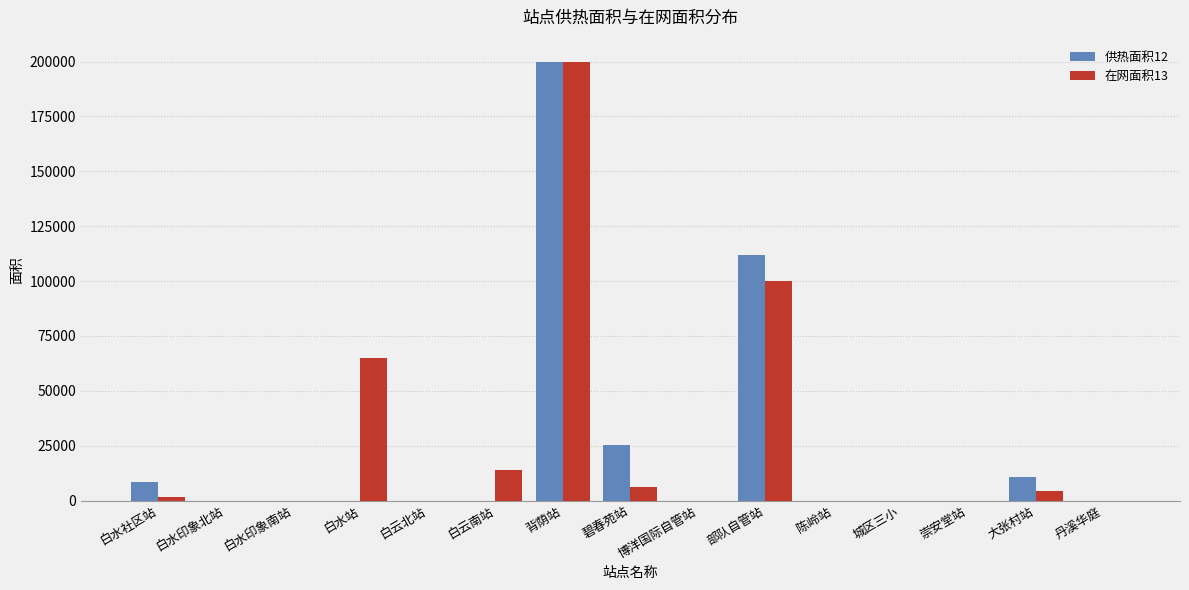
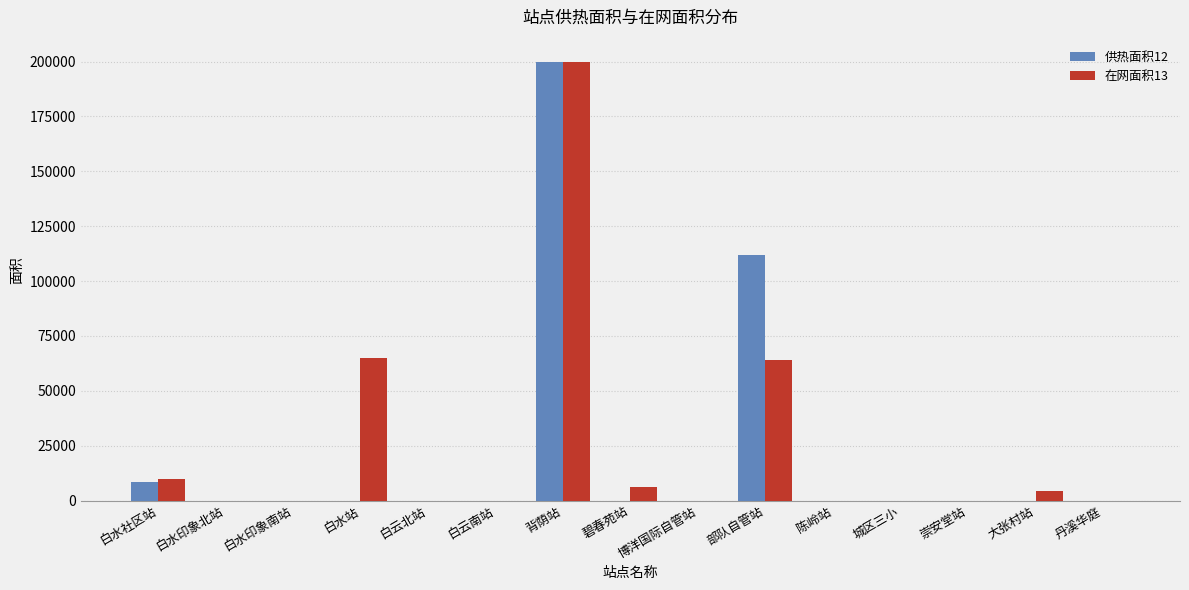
  {
    "供热面积12": {
      "白水社区站": 8000,
      "背荫站": 200000,
-     "碧春苑站": 25000,
+     "碧春苑站": 0,
      "部队自管站": 112000,
-     "大张村站": 11000
+     "大张村站": 0
    },
    "在网面积13": {
-     "白水社区站": 2000,
+     "白水社区站": 10000,
      "白水站": 65000,
-     "白云南站": 14000,
+     "白云南站": 0,
      "背荫站": 200000,
      "碧春苑站": 6000,
-     "部队自管站": 100000,
+     "部队自管站": 64000,
      "大张村站": 4000
    }
  }
